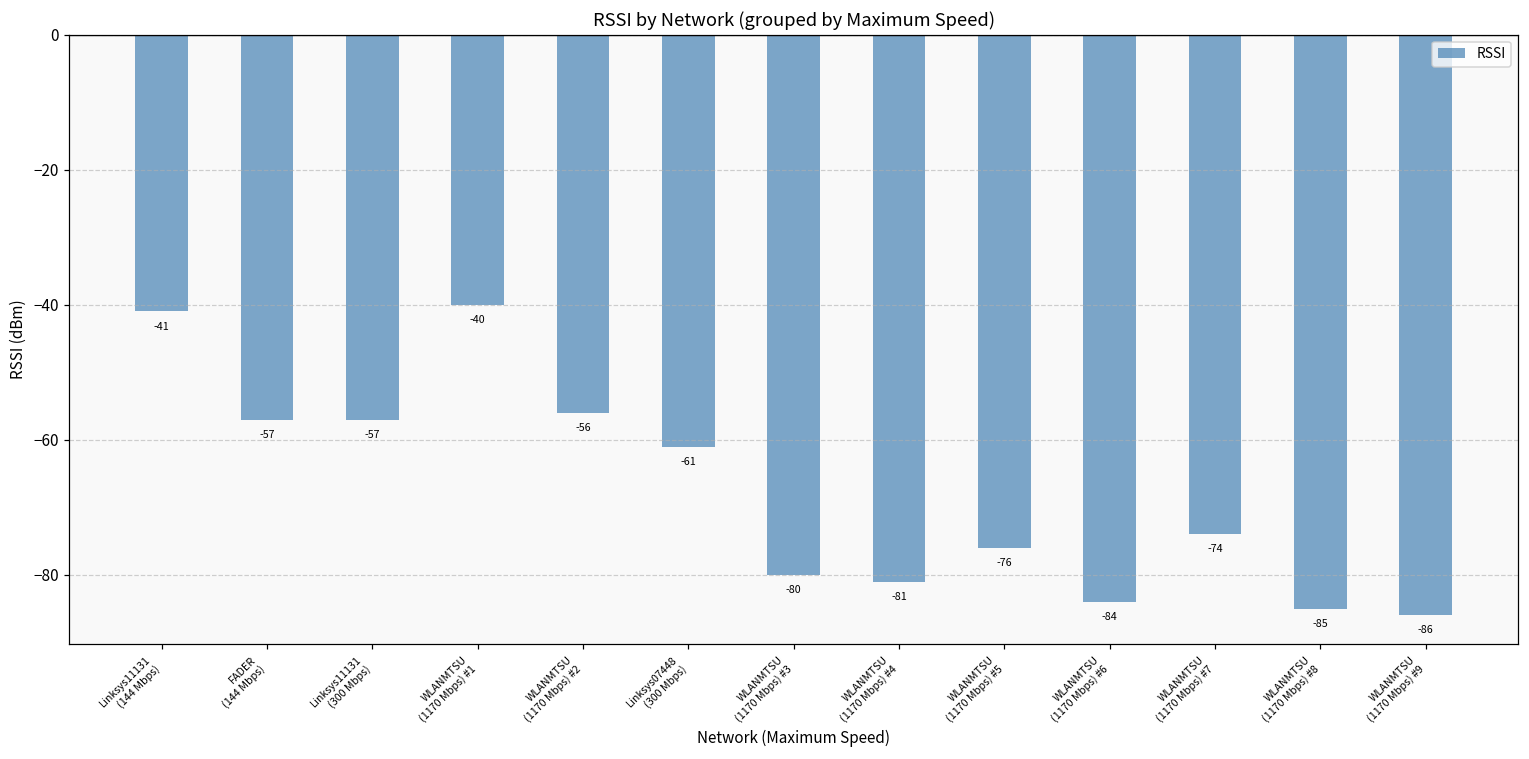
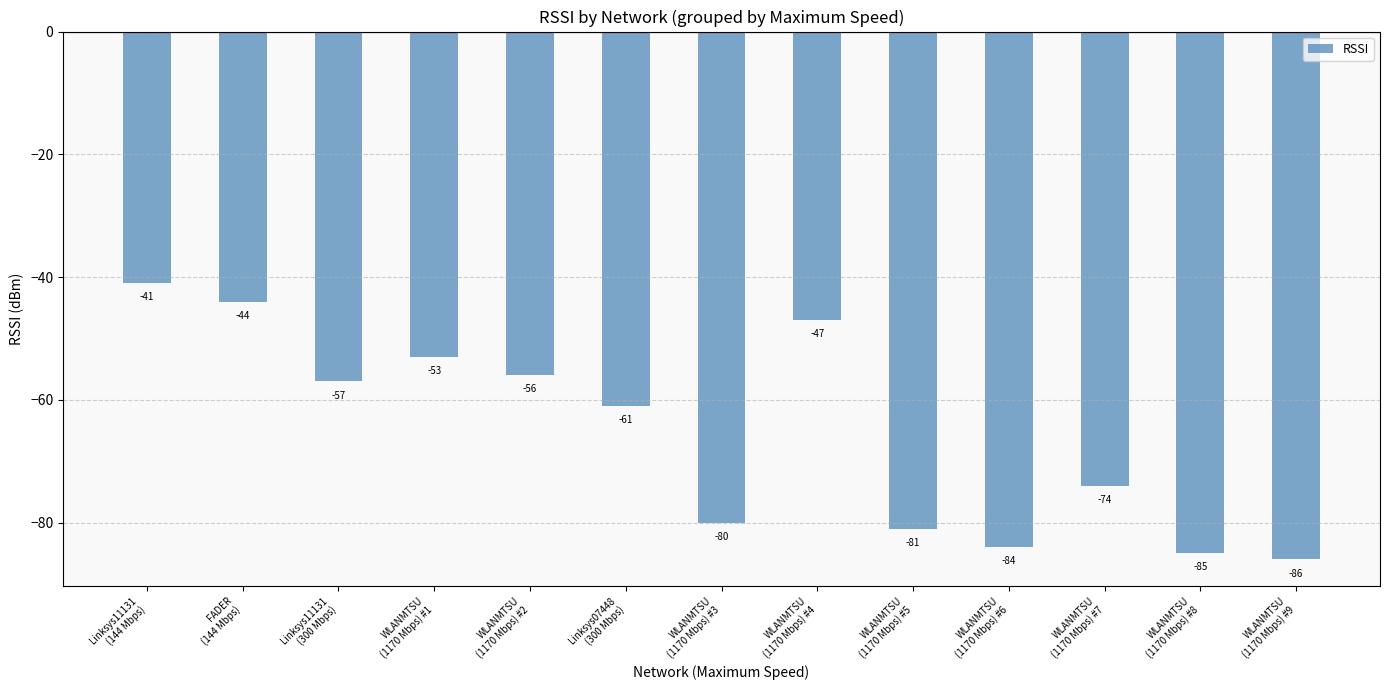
  {
    "Linksys11131 (144 Mbps)": -41,
-   "FADER (144 Mbps)": -57,
+   "FADER (144 Mbps)": -44,
    "Linksys11131 (300 Mbps)": -57,
-   "WLANMTSU (1170 Mbps) #1": -40,
+   "WLANMTSU (1170 Mbps) #1": -53,
    "WLANMTSU (1170 Mbps) #2": -56,
    "Linksys07448 (300 Mbps)": -61,
    "WLANMTSU (1170 Mbps) #3": -80,
-   "WLANMTSU (1170 Mbps) #4": -81,
-   "WLANMTSU (1170 Mbps) #5": -76,
+   "WLANMTSU (1170 Mbps) #4": -47,
+   "WLANMTSU (1170 Mbps) #5": -81,
    "WLANMTSU (1170 Mbps) #6": -84,
    "WLANMTSU (1170 Mbps) #7": -74,
    "WLANMTSU (1170 Mbps) #8": -85,
    "WLANMTSU (1170 Mbps) #9": -86
  }
